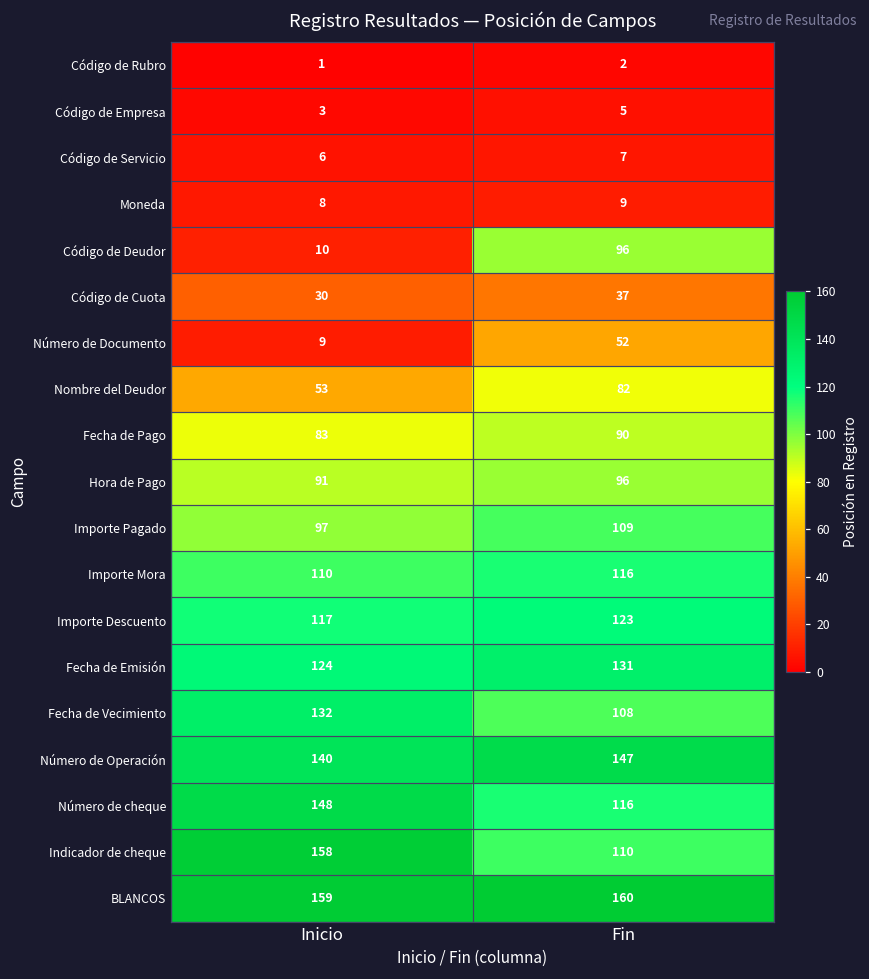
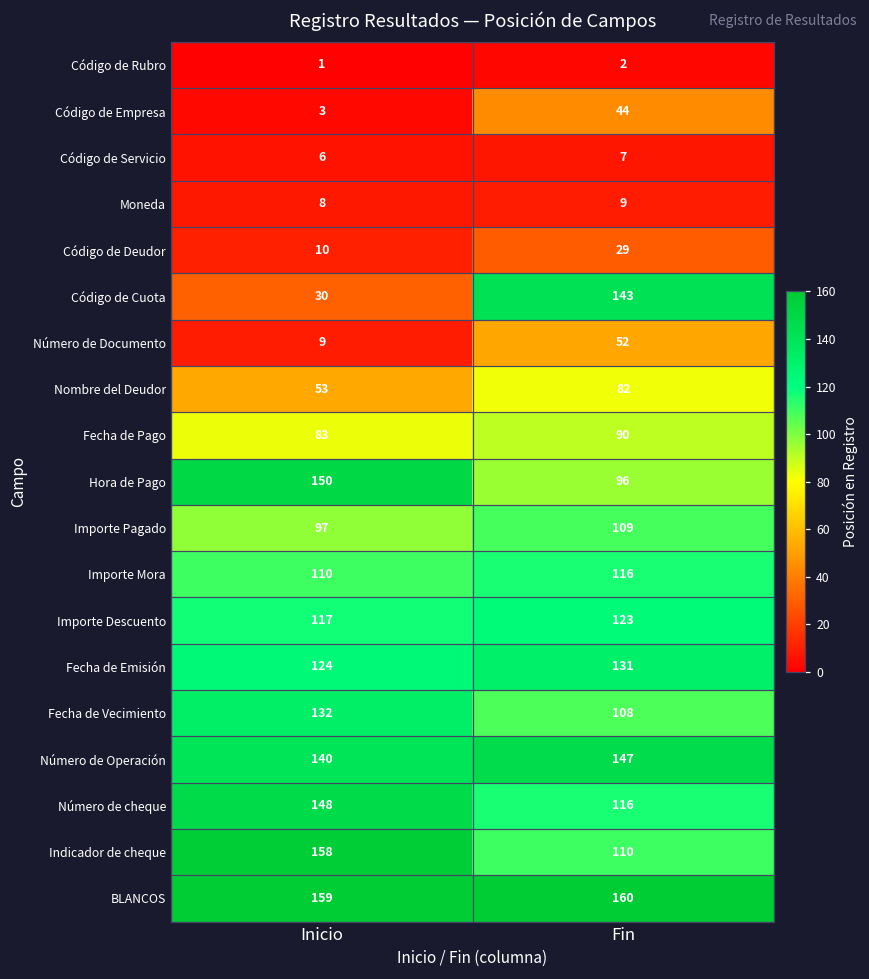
  {
    "Código de Rubro": {
      "Inicio": 1,
      "Fin": 2
    },
    "Código de Empresa": {
      "Inicio": 3,
-     "Fin": 5
+     "Fin": 44
    },
    "Código de Servicio": {
      "Inicio": 6,
      "Fin": 7
    },
    "Moneda": {
      "Inicio": 8,
      "Fin": 9
    },
    "Código de Deudor": {
      "Inicio": 10,
-     "Fin": 96
+     "Fin": 29
    },
    "Código de Cuota": {
      "Inicio": 30,
-     "Fin": 37
+     "Fin": 143
    },
    "Número de Documento": {
      "Inicio": 9,
      "Fin": 52
    },
    "Nombre del Deudor": {
      "Inicio": 53,
      "Fin": 82
    },
    "Fecha de Pago": {
      "Inicio": 83,
      "Fin": 90
    },
    "Hora de Pago": {
-     "Inicio": 91,
+     "Inicio": 150,
      "Fin": 96
    },
    "Importe Pagado": {
      "Inicio": 97,
      "Fin": 109
    },
    "Importe Mora": {
      "Inicio": 110,
      "Fin": 116
    },
    "Importe Descuento": {
      "Inicio": 117,
      "Fin": 123
    },
    "Fecha de Emisión": {
      "Inicio": 124,
      "Fin": 131
    },
    "Fecha de Vecimiento": {
      "Inicio": 132,
      "Fin": 108
    },
    "Número de Operación": {
      "Inicio": 140,
      "Fin": 147
    },
    "Número de cheque": {
      "Inicio": 148,
      "Fin": 116
    },
    "Indicador de cheque": {
      "Inicio": 158,
      "Fin": 110
    },
    "BLANCOS": {
      "Inicio": 159,
      "Fin": 160
    }
  }
